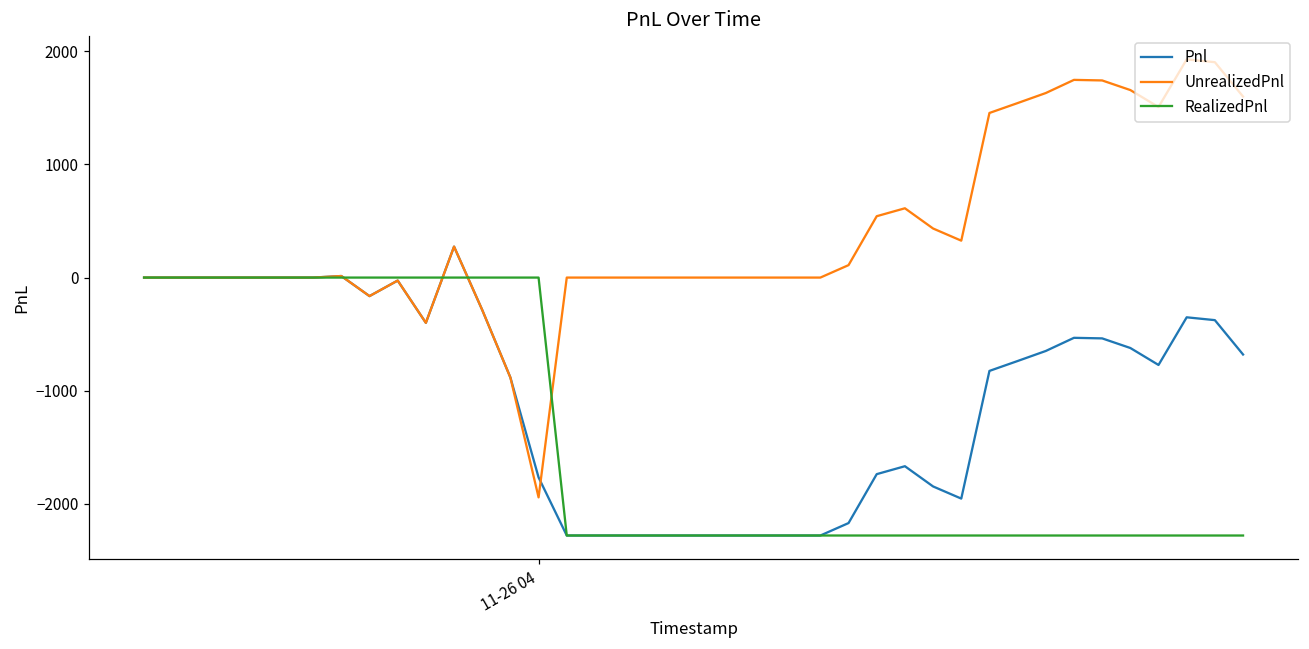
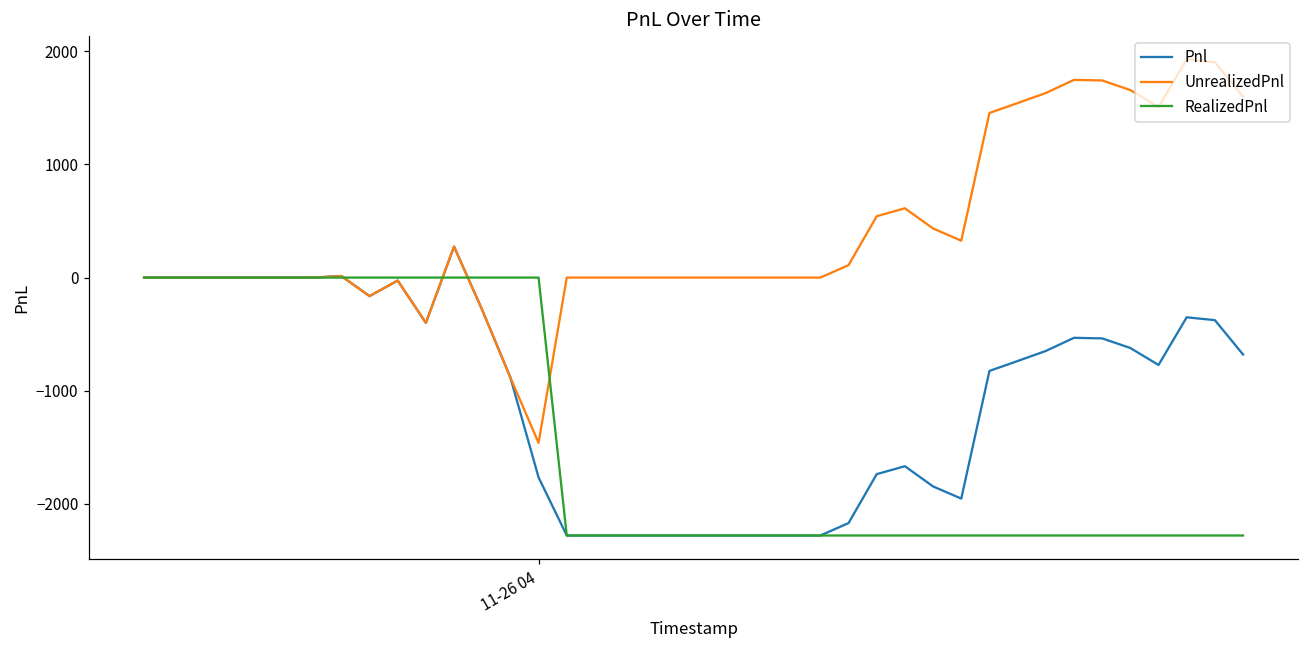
  {
    "Pnl": {
      "11-26 04": -1770
    },
    "UnrealizedPnl": {
-     "11-26 04": -1940
+     "11-26 04": -1460
    },
    "RealizedPnl": {
      "11-26 04": 0
    }
  }
